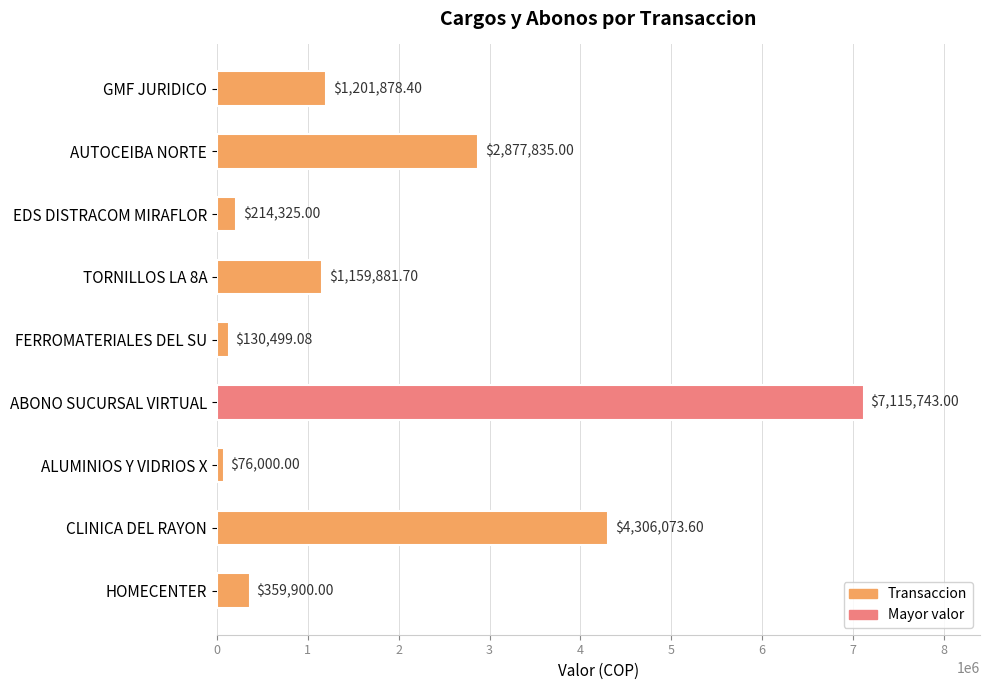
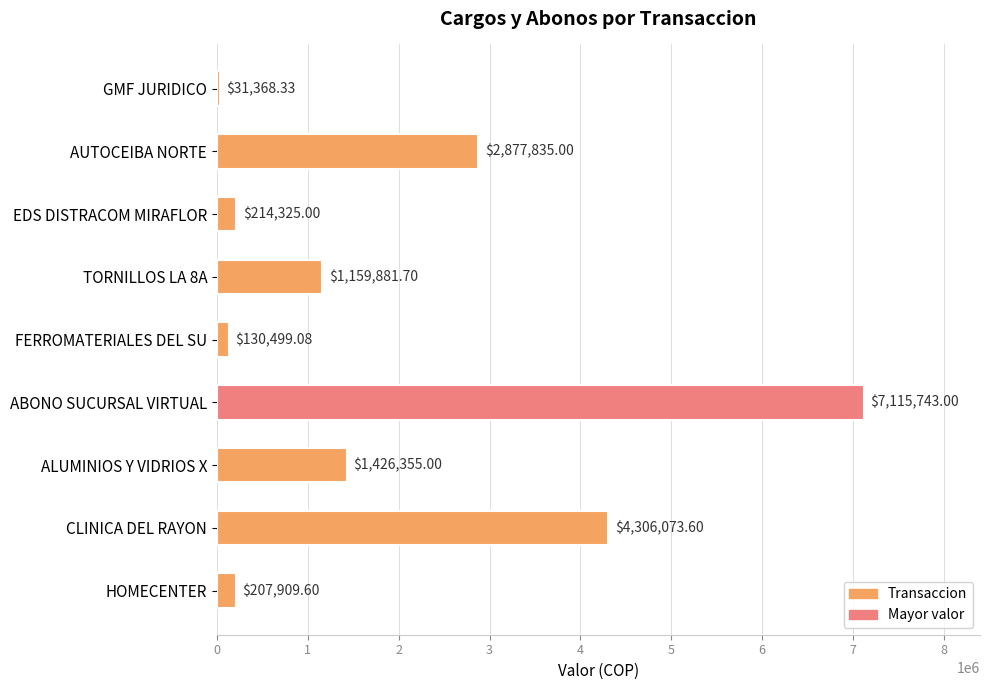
  {
-   "GMF JURIDICO": "$1,201,878.40",
+   "GMF JURIDICO": "$31,368.33",
    "AUTOCEIBA NORTE": "$2,877,835.00",
    "EDS DISTRACOM MIRAFLOR": "$214,325.00",
    "TORNILLOS LA 8A": "$1,159,881.70",
    "FERROMATERIALES DEL SU": "$130,499.08",
    "ABONO SUCURSAL VIRTUAL": "$7,115,743.00",
-   "ALUMINIOS Y VIDRIOS X": "$76,000.00",
+   "ALUMINIOS Y VIDRIOS X": "$1,426,355.00",
    "CLINICA DEL RAYON": "$4,306,073.60",
-   "HOMECENTER": "$359,900.00"
+   "HOMECENTER": "$207,909.60"
  }
